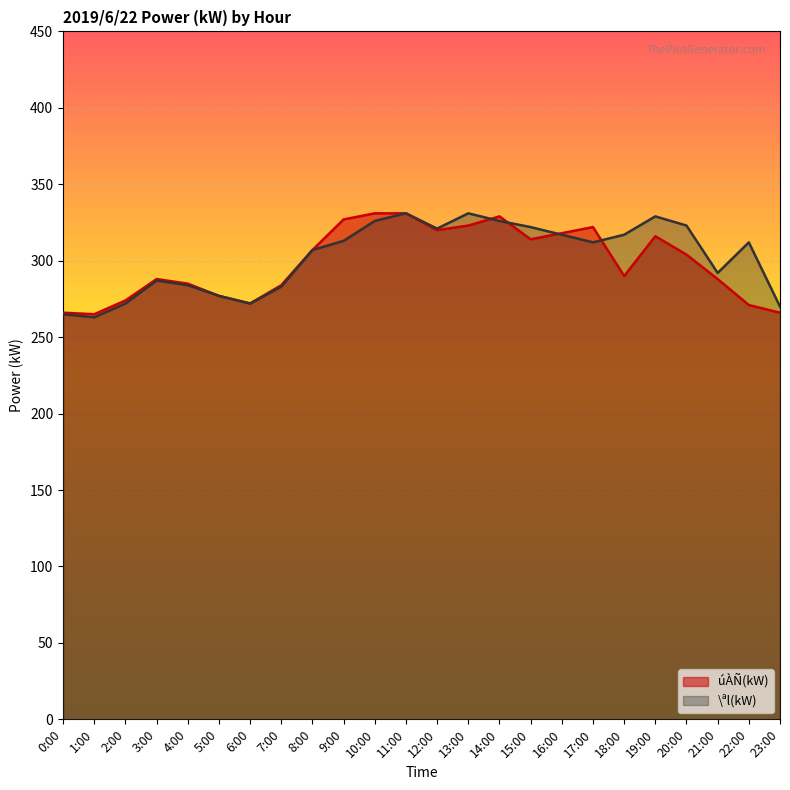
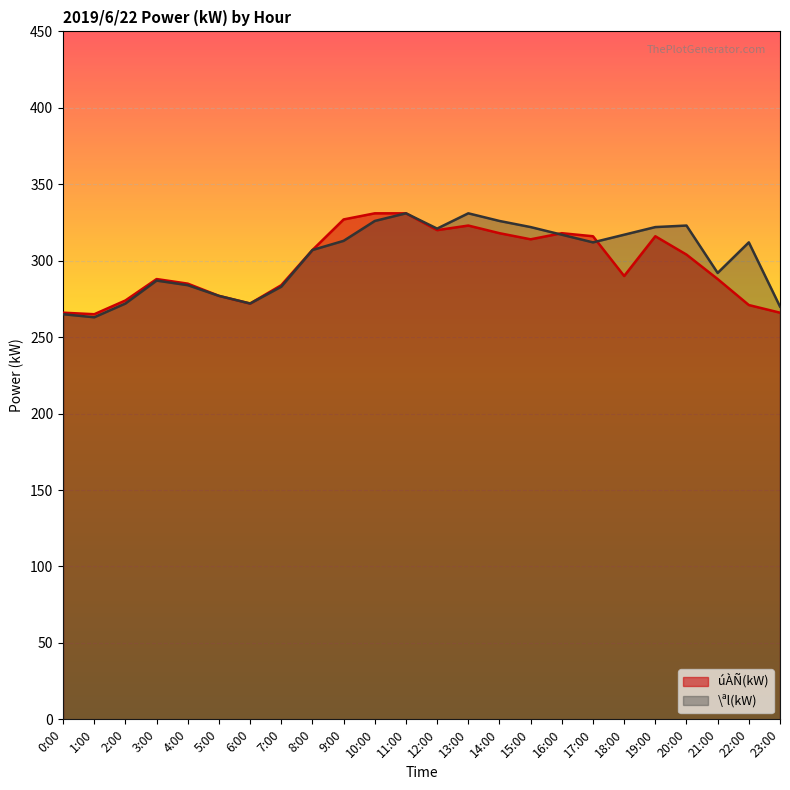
  {
    "úÀÑ(kW)": {
      "1:00": 265,
      "2:00": 274,
      "9:00": 327,
      "10:00": 331,
      "13:00": 323,
-     "14:00": 329,
+     "14:00": 318,
      "15:00": 314,
-     "17:00": 322,
+     "17:00": 316,
      "18:00": 290,
      "19:00": 316,
      "20:00": 304,
      "21:00": 288,
      "22:00": 271,
      "23:00": 266
    },
    "\\ªl(kW)": {
      "1:00": 263,
      "2:00": 272,
      "9:00": 313,
      "10:00": 326,
      "13:00": 331,
      "14:00": 326,
      "15:00": 322,
      "17:00": 312,
      "18:00": 317,
-     "19:00": 329,
+     "19:00": 322,
      "20:00": 323,
      "21:00": 292,
      "22:00": 312,
      "23:00": 270
    }
  }
